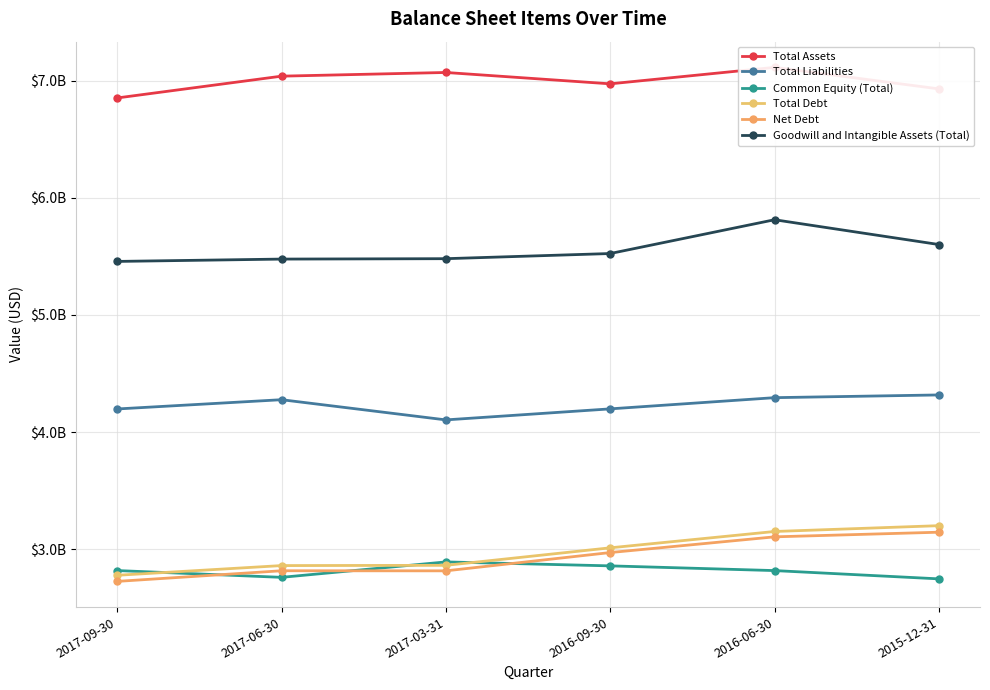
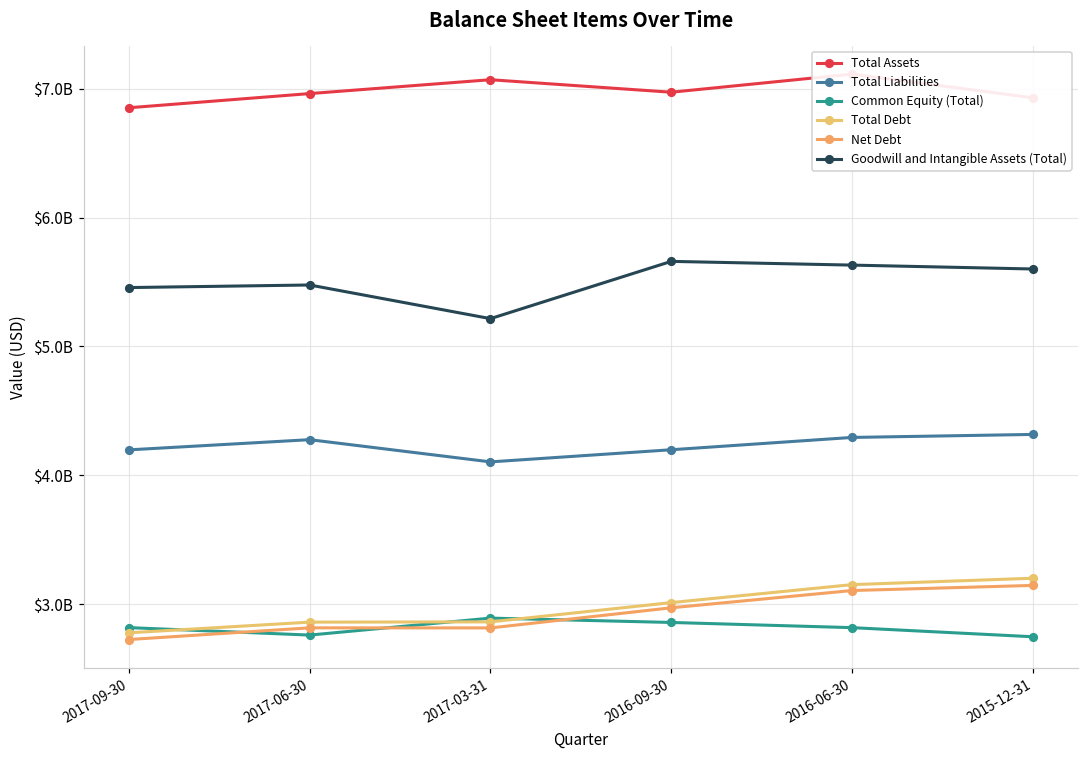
  {
    "Total Assets": {
      "2017-09-30": "$6850000000",
-     "2017-06-30": "$7040000000",
+     "2017-06-30": "$6960000000",
      "2017-03-31": "$7070000000",
      "2016-09-30": "$6970000000"
    },
    "Goodwill and Intangible Assets (Total)": {
      "2017-09-30": "$5460000000",
      "2017-06-30": "$5480000000",
-     "2017-03-31": "$5480000000",
-     "2016-09-30": "$5520000000",
-     "2016-06-30": "$5810000000",
+     "2017-03-31": "$5220000000",
+     "2016-09-30": "$5660000000",
+     "2016-06-30": "$5630000000",
      "2015-12-31": "$5600000000"
    }
  }
